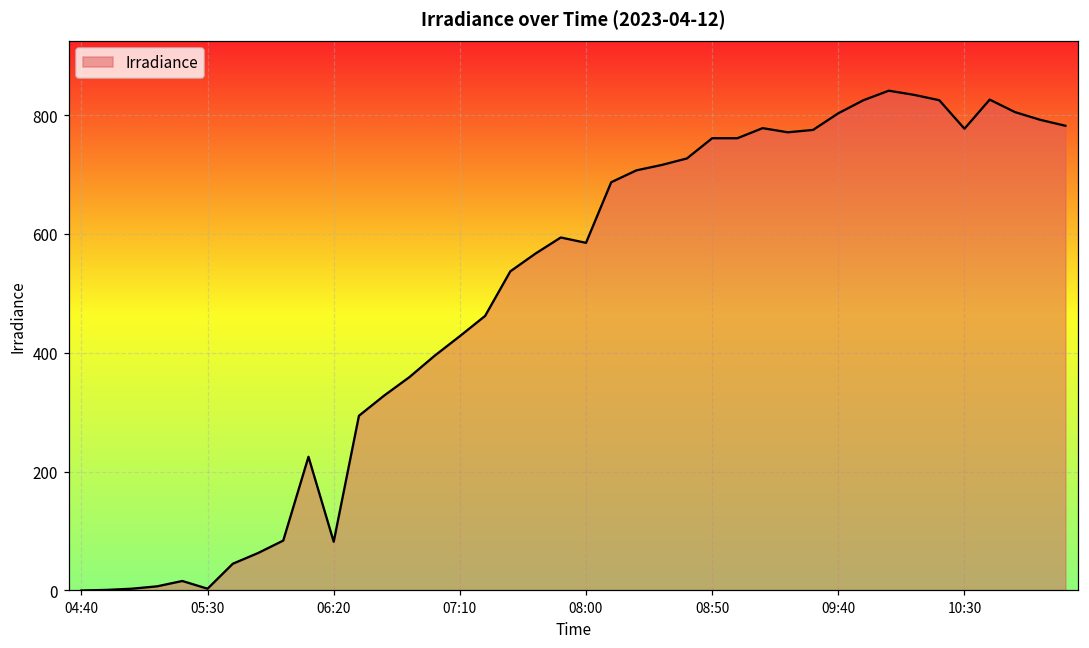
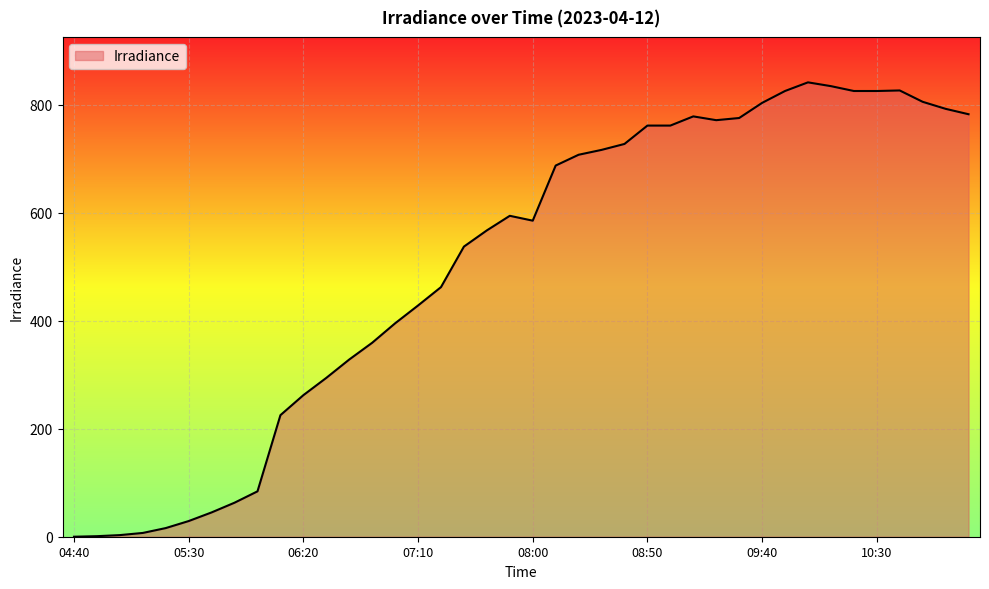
  {
    "04:40": 0,
-   "05:30": 0,
-   "06:20": 80,
+   "05:30": 30,
+   "06:20": 260,
    "07:10": 430,
    "08:00": 590,
    "08:50": 760,
    "09:40": 800,
-   "10:30": 780
+   "10:30": 830
  }
